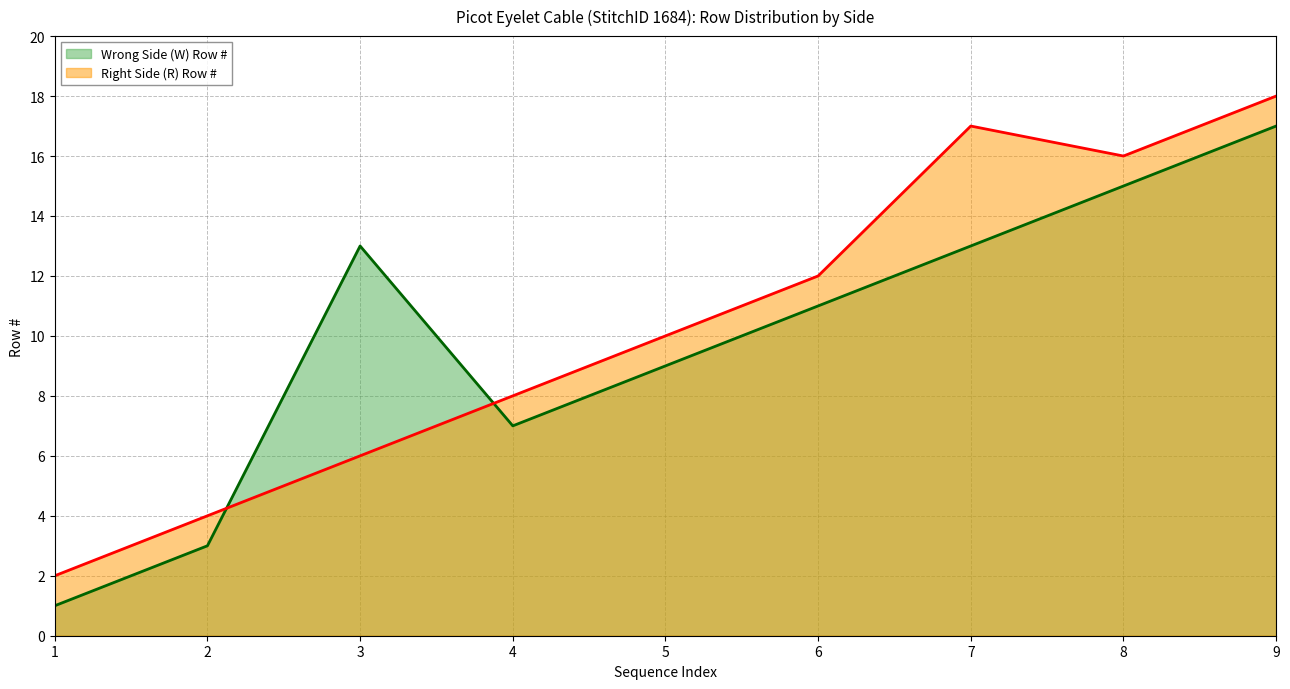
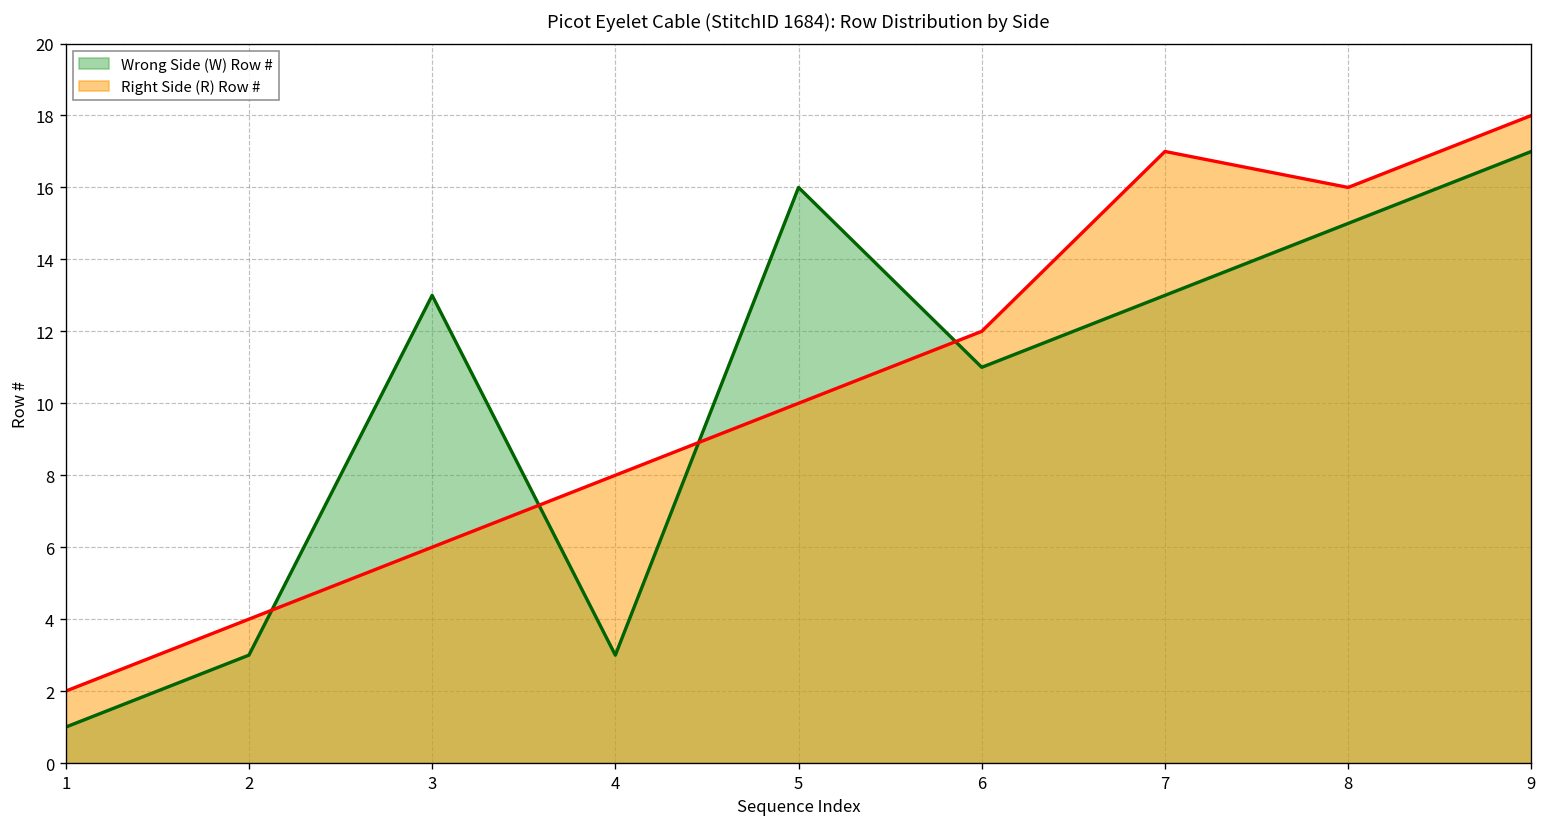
  {
    "Wrong Side (W) Row #": {
      "1": 1,
      "2": 3,
      "3": 13,
-     "4": 7,
-     "5": 9,
+     "4": 3,
+     "5": 16,
      "6": 11,
      "7": 13,
      "8": 15,
      "9": 17
    },
    "Right Side (R) Row #": {
      "1": 2,
      "2": 4,
      "3": 6,
      "4": 8,
      "5": 10,
      "6": 12,
      "7": 17,
      "8": 16,
      "9": 18
    }
  }
